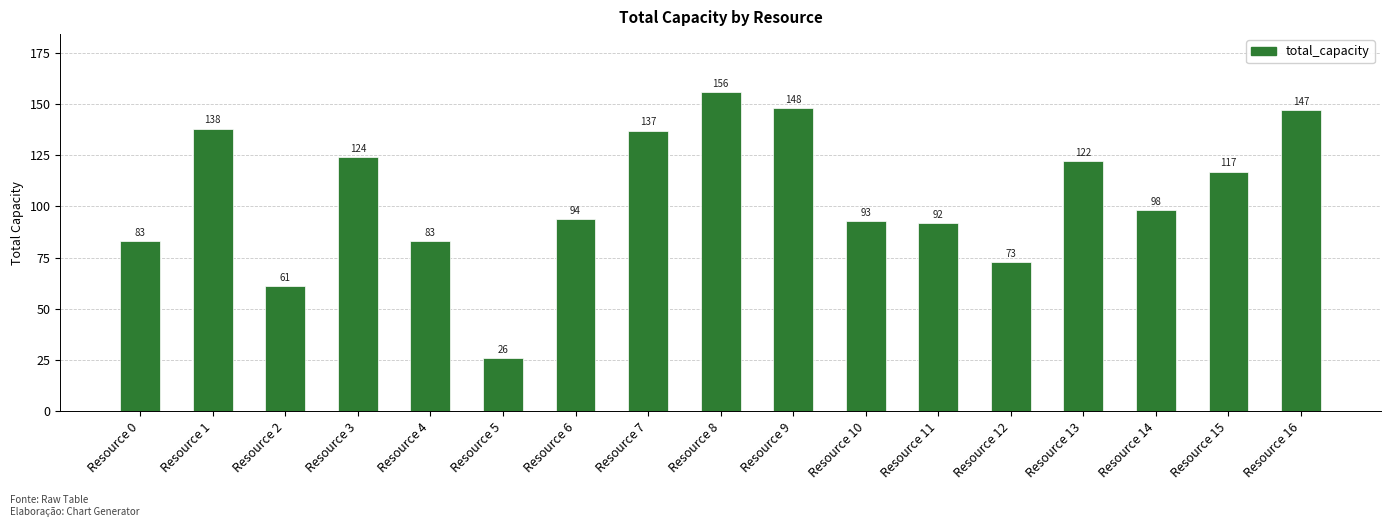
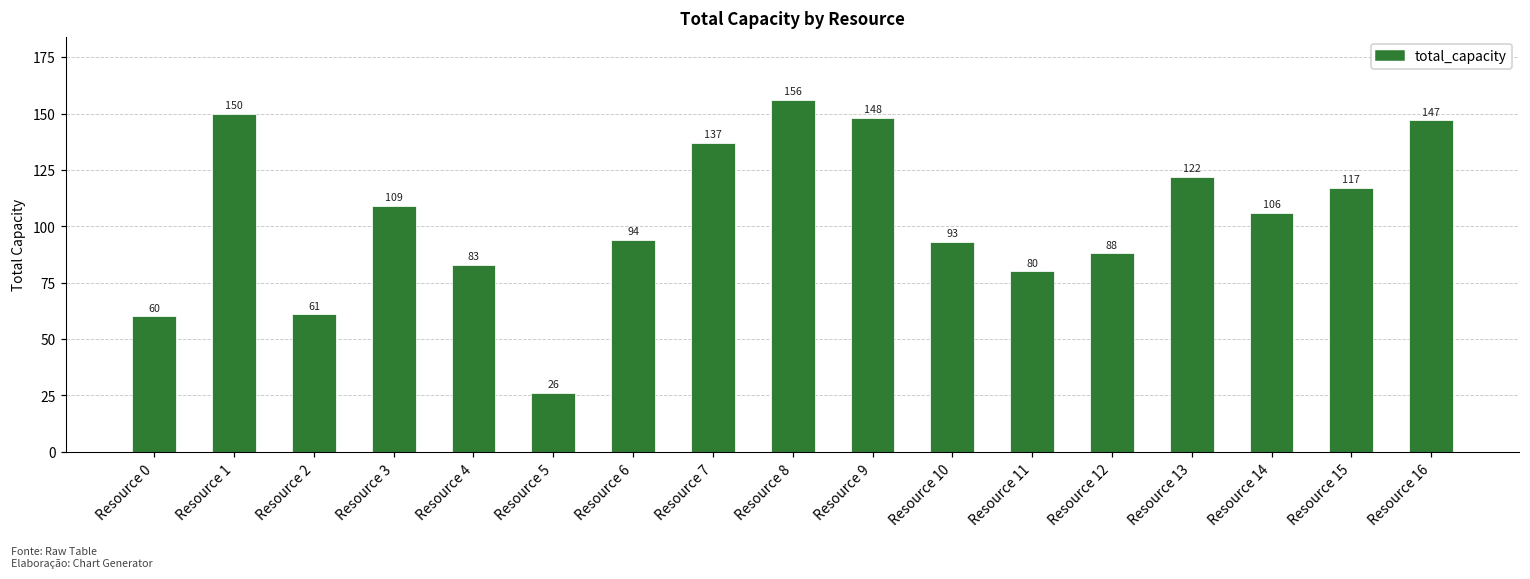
  {
-   "Resource 0": 83,
-   "Resource 1": 138,
+   "Resource 0": 60,
+   "Resource 1": 150,
    "Resource 2": 61,
-   "Resource 3": 124,
+   "Resource 3": 109,
    "Resource 4": 83,
    "Resource 5": 26,
    "Resource 6": 94,
    "Resource 7": 137,
    "Resource 8": 156,
    "Resource 9": 148,
    "Resource 10": 93,
-   "Resource 11": 92,
-   "Resource 12": 73,
+   "Resource 11": 80,
+   "Resource 12": 88,
    "Resource 13": 122,
-   "Resource 14": 98,
+   "Resource 14": 106,
    "Resource 15": 117,
    "Resource 16": 147
  }
